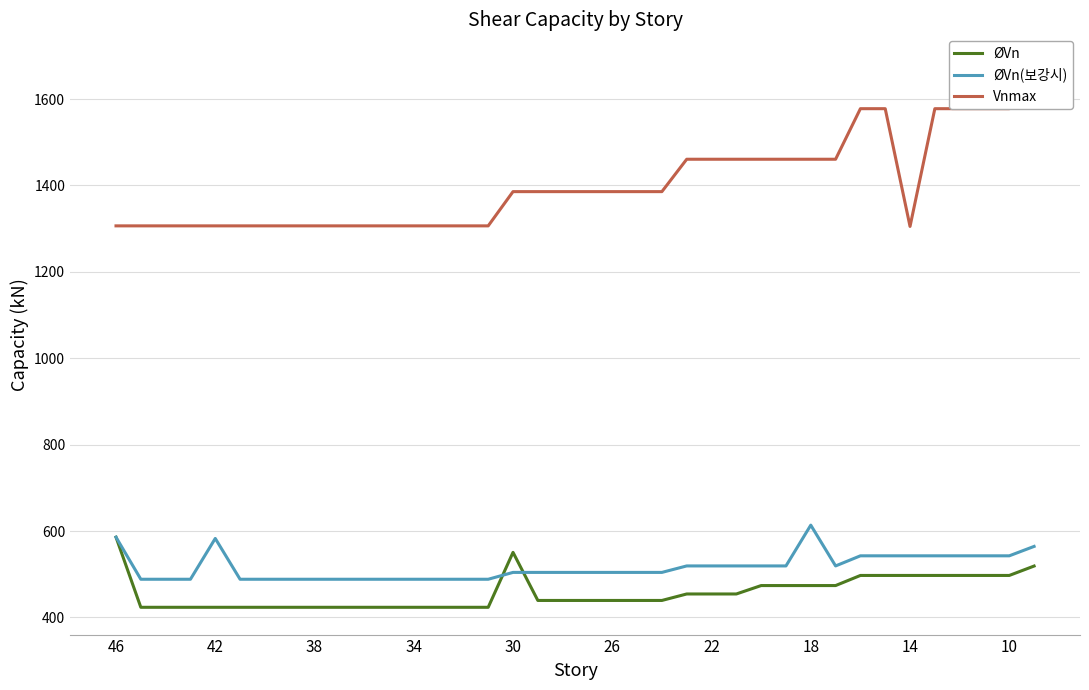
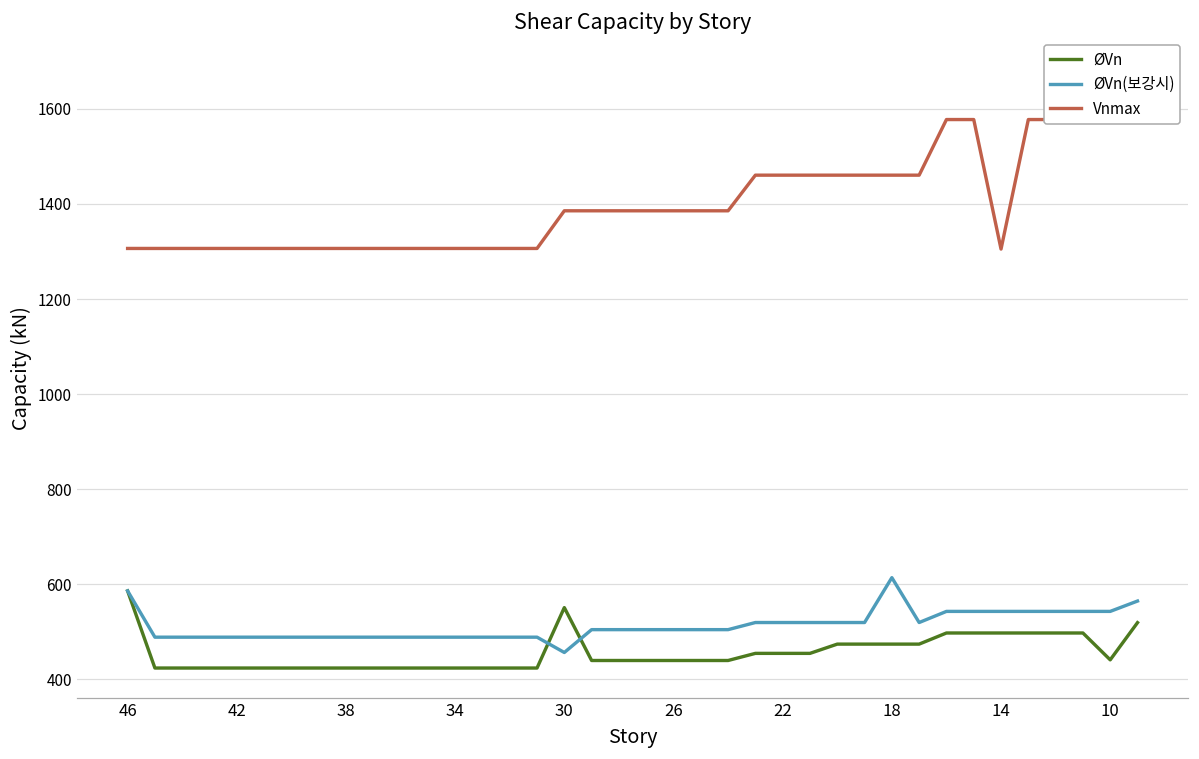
  {
    "ØVn": {
      "42": 420,
      "38": 420,
      "34": 420,
      "30": 550,
      "26": 440,
      "22": 450,
      "18": 470,
      "14": 500,
-     "10": 500
+     "10": 440
    },
    "ØVn(보강시)": {
-     "42": 580,
+     "42": 490,
      "38": 490,
      "34": 490,
-     "30": 500,
+     "30": 460,
      "26": 500,
      "22": 520,
      "18": 610,
      "14": 540,
      "10": 540
    },
    "Vnmax": {
      "46": 1310,
      "42": 1310,
      "38": 1310,
      "34": 1310,
      "30": 1390,
      "26": 1390,
      "22": 1460,
      "18": 1460,
      "14": 1310
    }
  }
